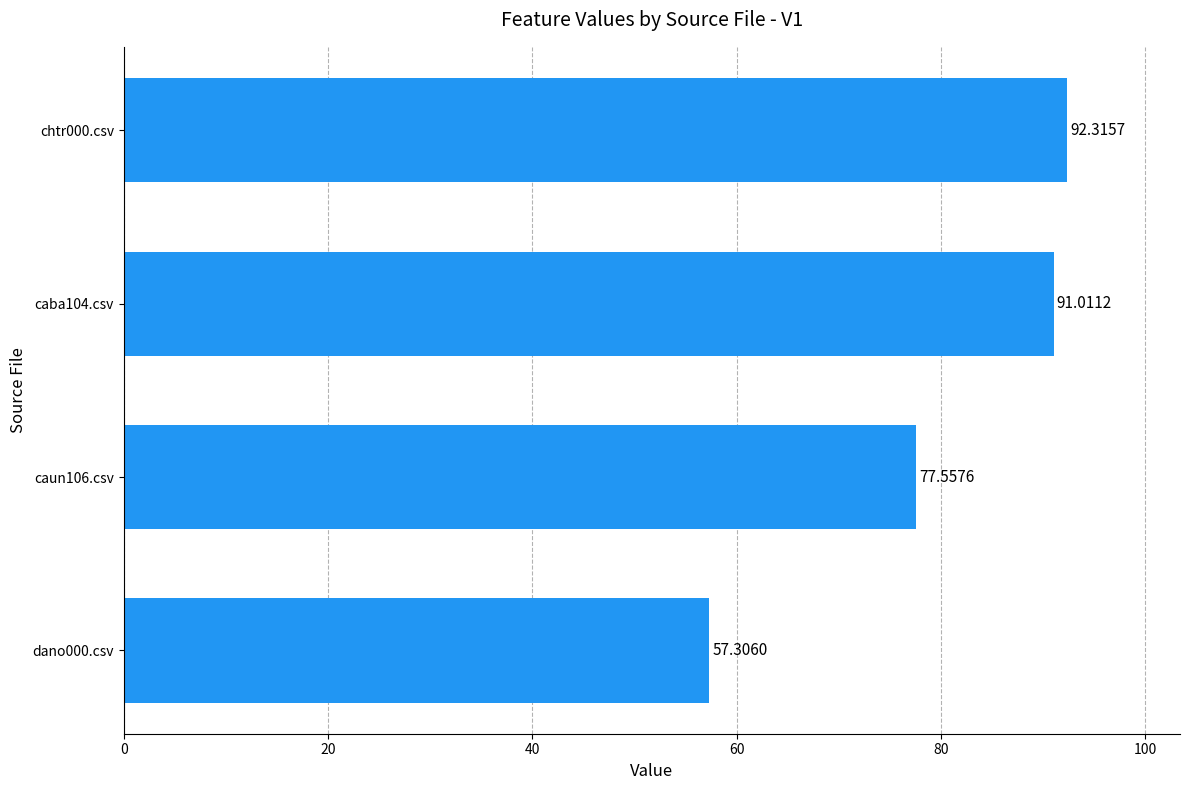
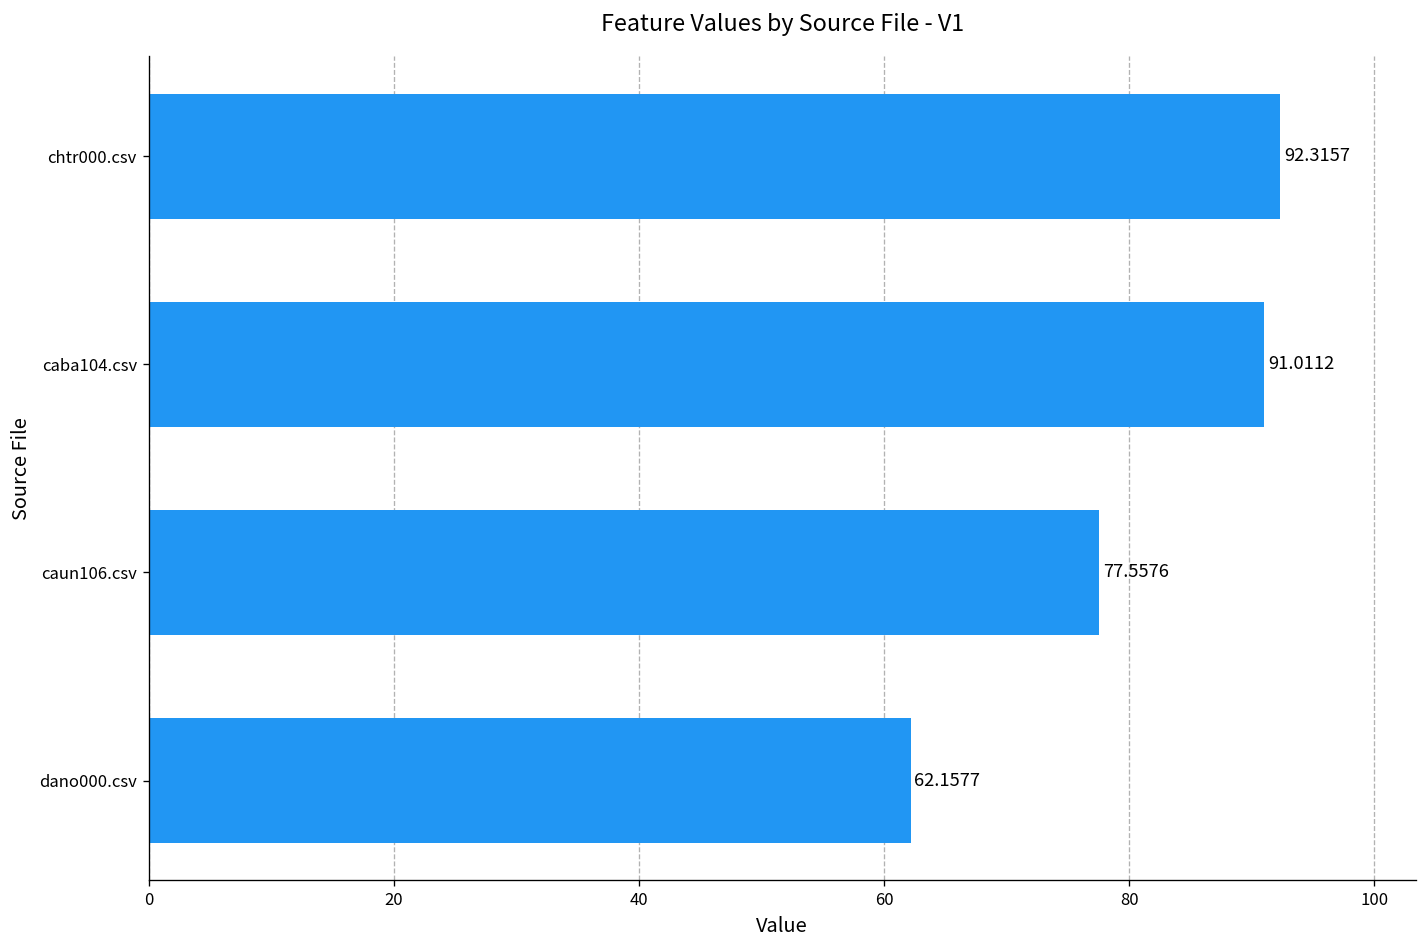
  {
    "chtr000.csv": 92.3157,
    "caba104.csv": 91.0112,
    "caun106.csv": 77.5576,
-   "dano000.csv": 57.3060
+   "dano000.csv": 62.1577
  }
